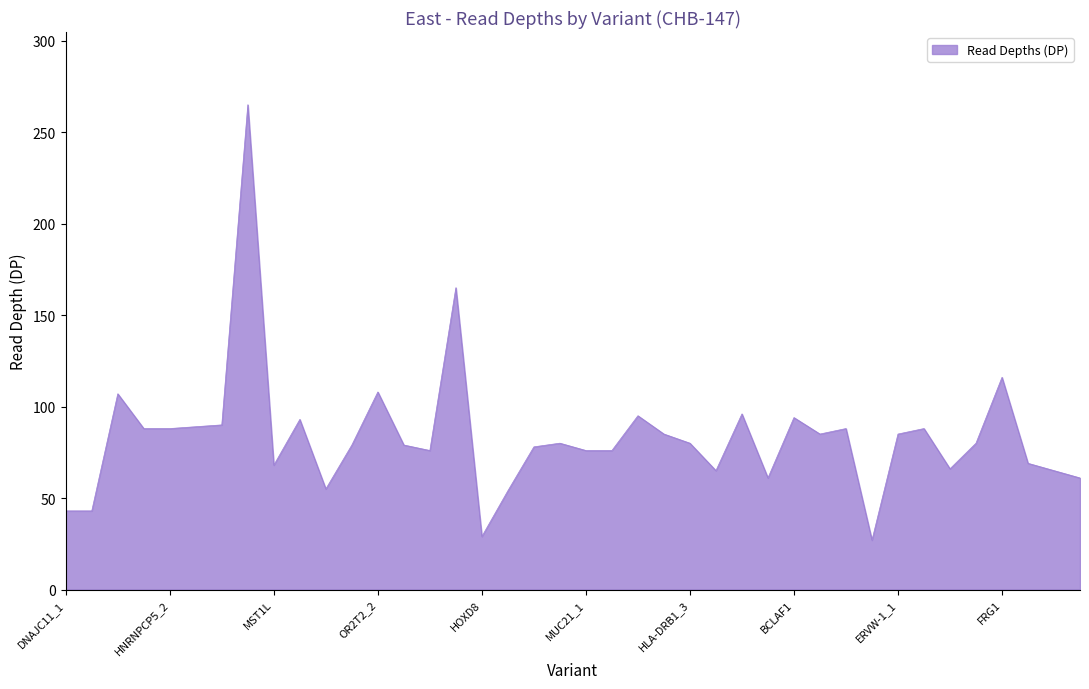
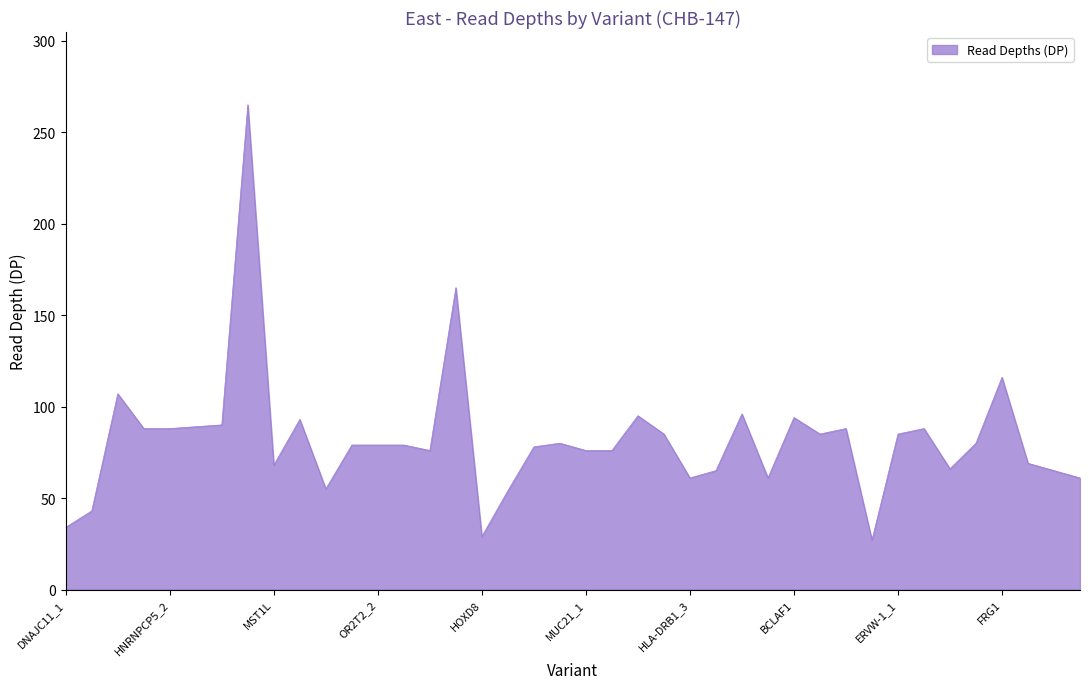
  {
-   "DNAJC11_1": 43,
+   "DNAJC11_1": 34,
    "HNRNPCP5_2": 88,
    "MST1L": 68,
-   "OR2T2_2": 108,
+   "OR2T2_2": 79,
    "HOXD8": 29,
    "MUC21_1": 76,
-   "HLA-DRB1_3": 80,
+   "HLA-DRB1_3": 61,
    "BCLAF1": 94,
    "ERVW-1_1": 85,
    "FRG1": 116
  }
